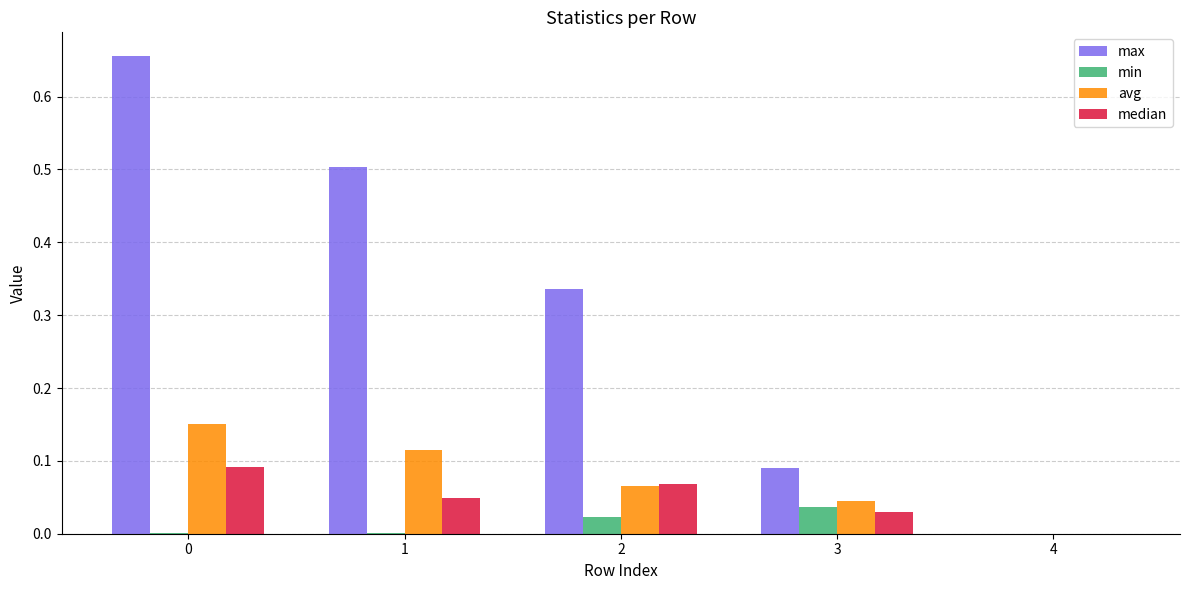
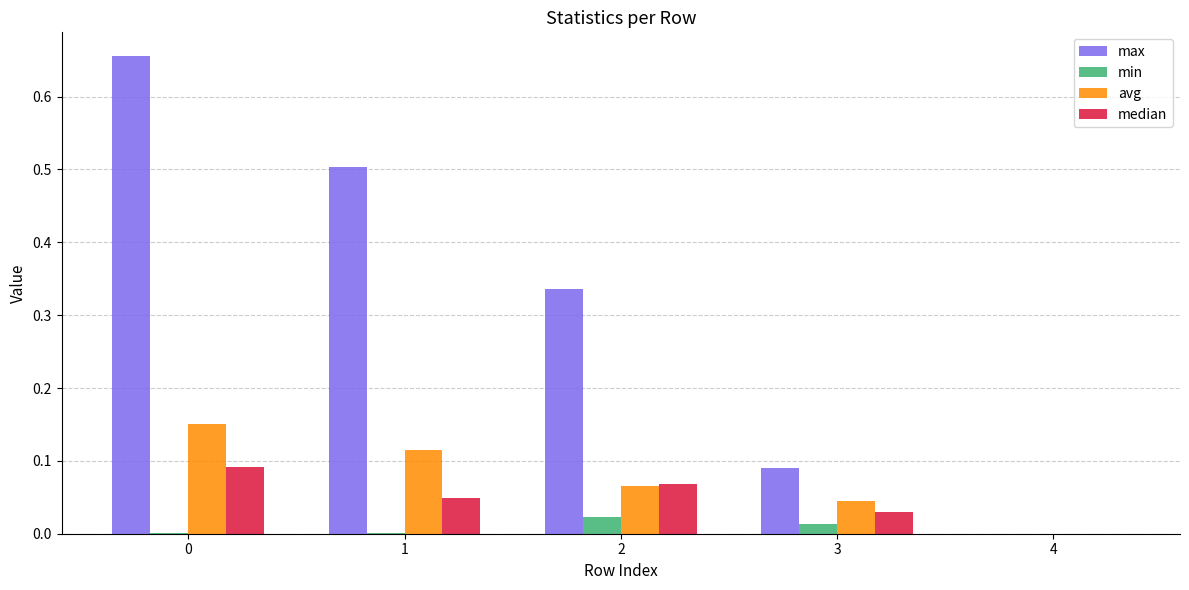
  {
    "max": {
      "0": 0.66,
      "1": 0.50,
      "2": 0.34,
      "3": 0.09,
      "4": 0.00
    },
    "min": {
      "2": 0.02,
-     "3": 0.04,
+     "3": 0.01,
      "4": 0.00
    },
    "avg": {
      "0": 0.15,
      "1": 0.11,
      "2": 0.07,
      "3": 0.04,
      "4": 0.00
    },
    "median": {
      "0": 0.09,
      "1": 0.05,
      "2": 0.07,
      "3": 0.03,
      "4": 0.00
    }
  }
